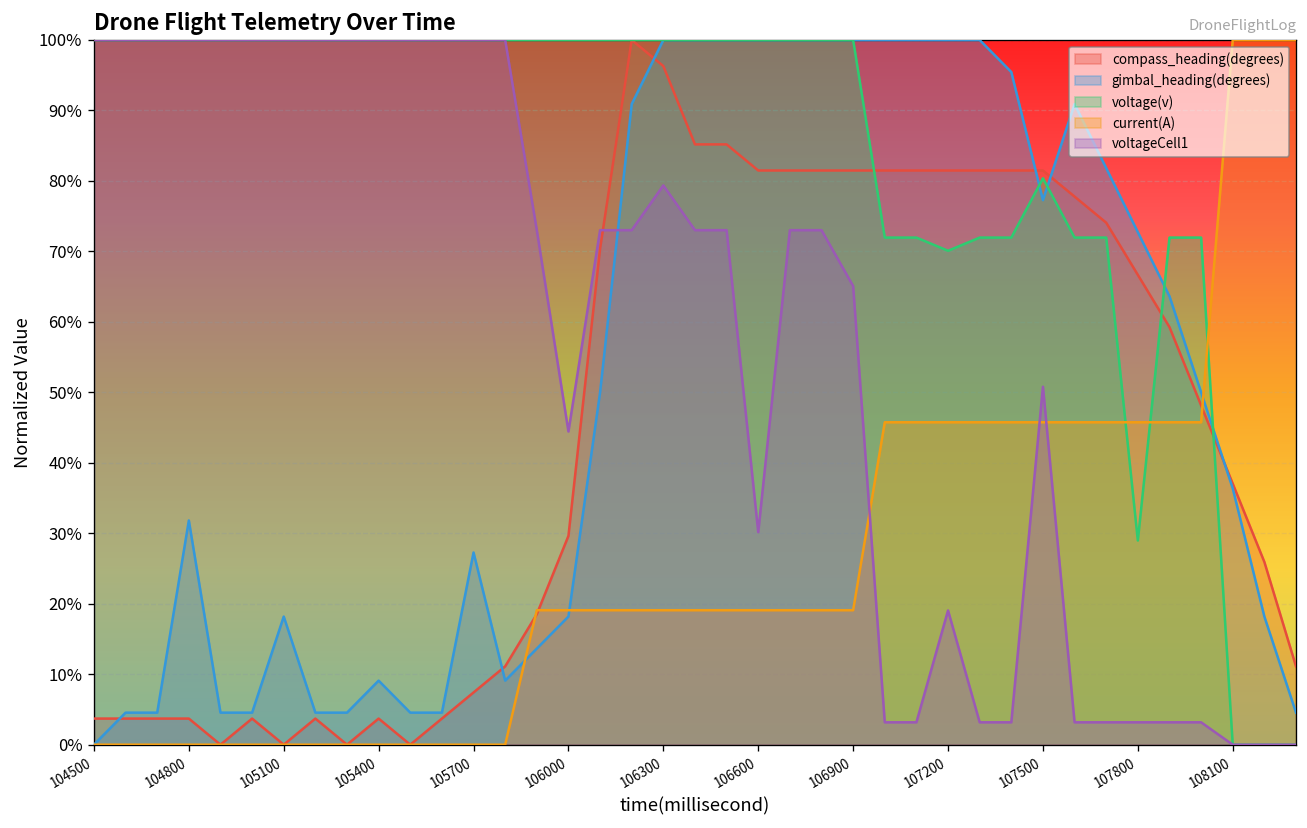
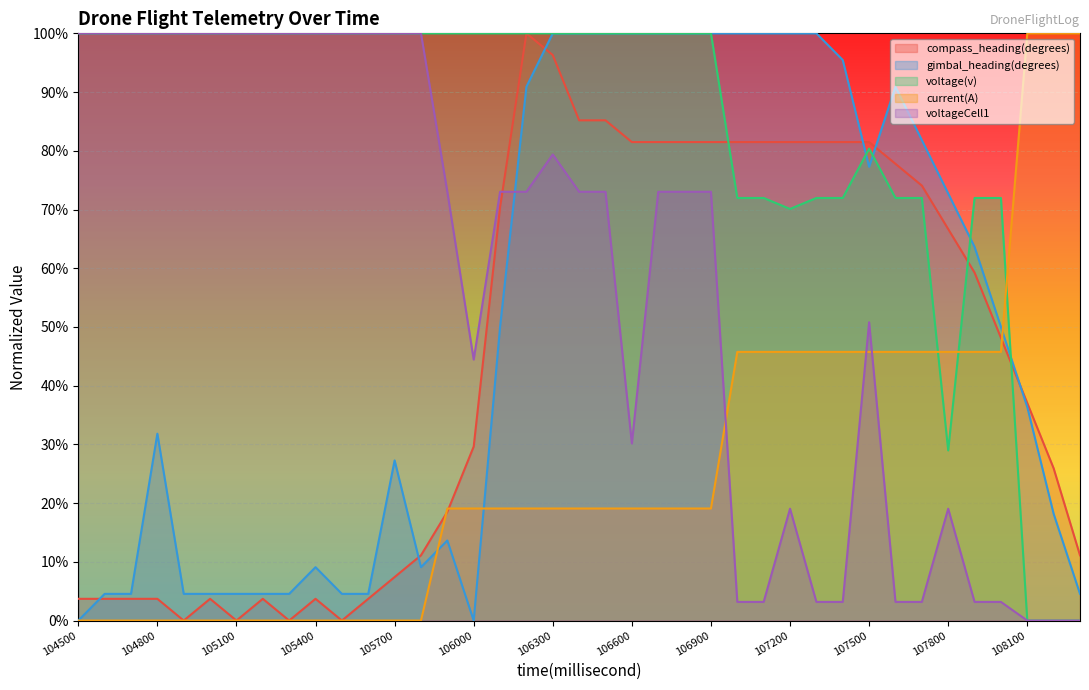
  {
    "gimbal_heading(degrees)": {
      "104800": "32%",
-     "105100": "18%",
+     "105100": "5%",
      "105400": "9%",
      "105700": "27%",
-     "106000": "18%",
+     "106000": "0%",
      "107200": "100%",
      "107500": "77%",
      "107800": "73%",
      "108100": "36%"
    },
    "voltage(v)": {
      "106000": "100%",
      "107200": "70%",
      "107500": "80%",
      "107800": "29%"
    },
    "voltageCell1": {
      "106000": "44%",
      "106300": "79%",
      "106600": "30%",
-     "106900": "65%",
+     "106900": "73%",
      "107200": "19%",
      "107500": "51%",
-     "107800": "3%"
+     "107800": "19%"
    }
  }
